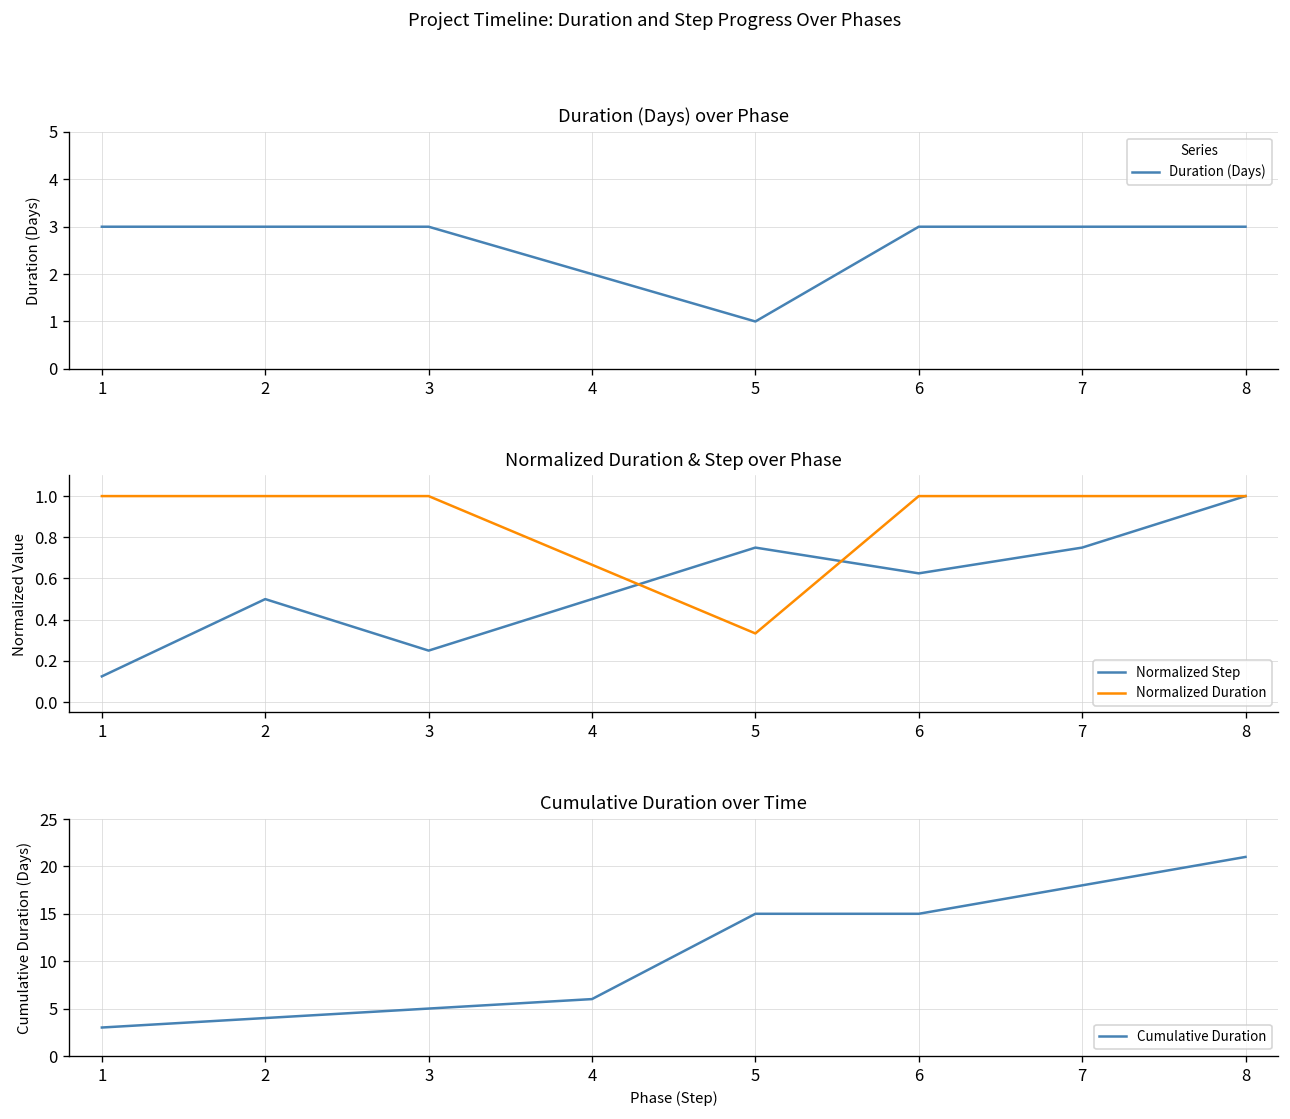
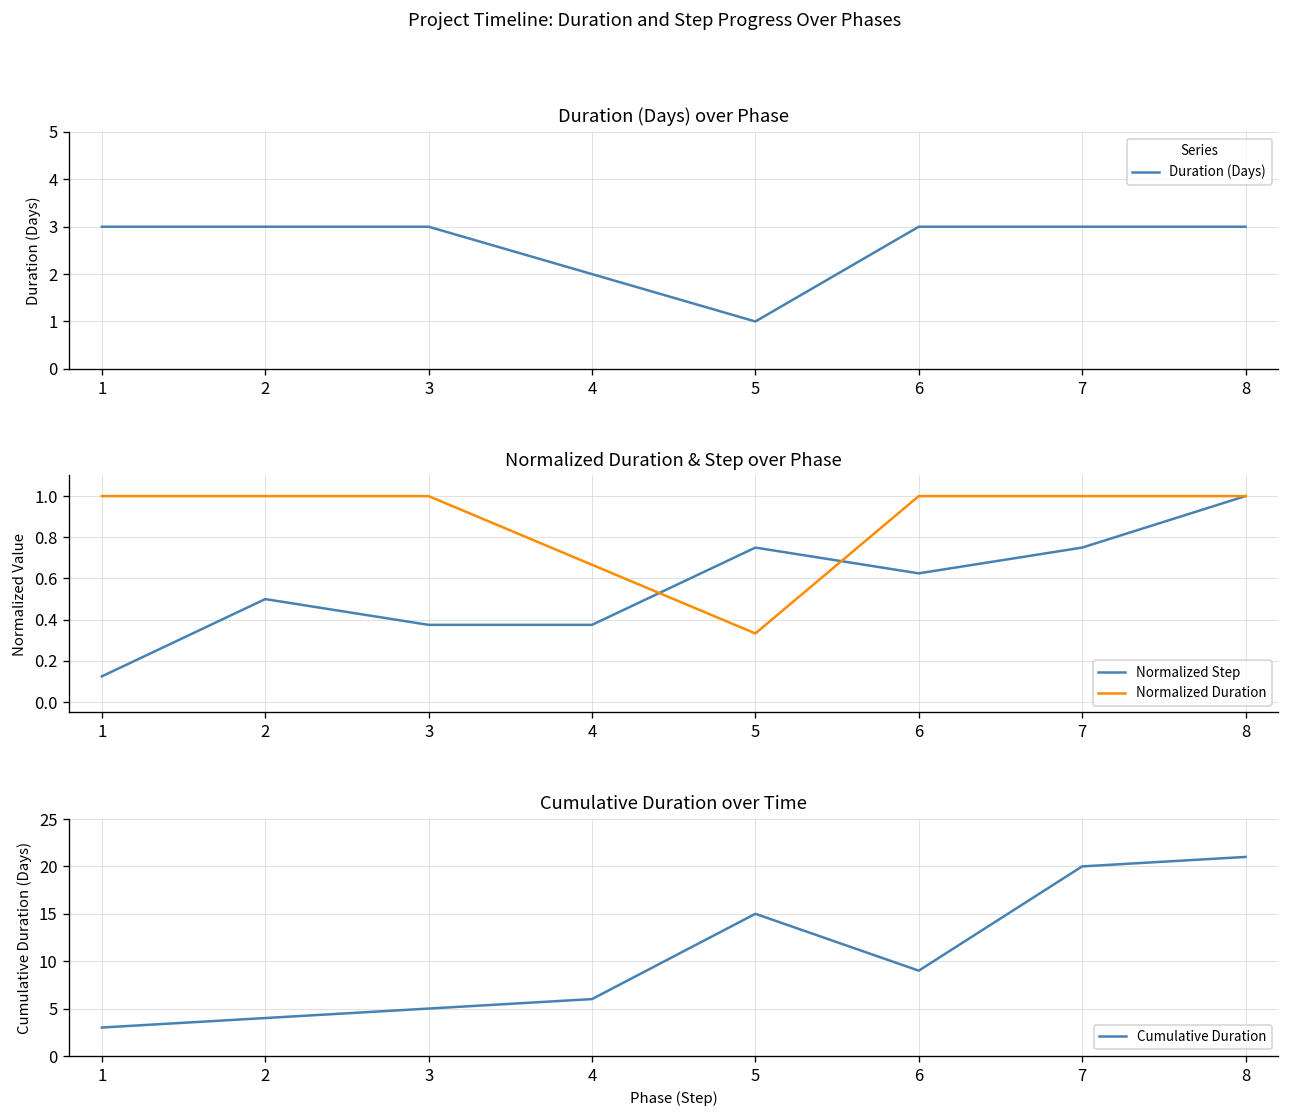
  {
    "Duration (Days) over Phase": {
      "1": 3.0,
      "2": 3.0,
      "3": 3.0,
      "4": 2.0,
      "5": 1.0,
      "6": 3.0,
      "7": 3.0,
      "8": 3.0
    },
    "Normalized Duration & Step over Phase": {
      "Normalized Step": {
        "1": 0.13,
        "2": 0.50,
-       "3": 0.25,
-       "4": 0.50,
+       "3": 0.38,
+       "4": 0.38,
        "5": 0.75,
        "6": 0.63,
        "7": 0.75
      },
      "Normalized Duration": {
        "1": 1.00,
        "2": 1.00,
        "3": 1.00,
        "4": 0.67,
        "5": 0.33,
        "6": 1.00,
        "7": 1.00
      }
    },
    "Cumulative Duration over Time": {
      "1": 3,
      "2": 4,
      "3": 5,
      "4": 6,
      "5": 15,
-     "6": 15,
-     "7": 18,
+     "6": 9,
+     "7": 20,
      "8": 21
    }
  }
